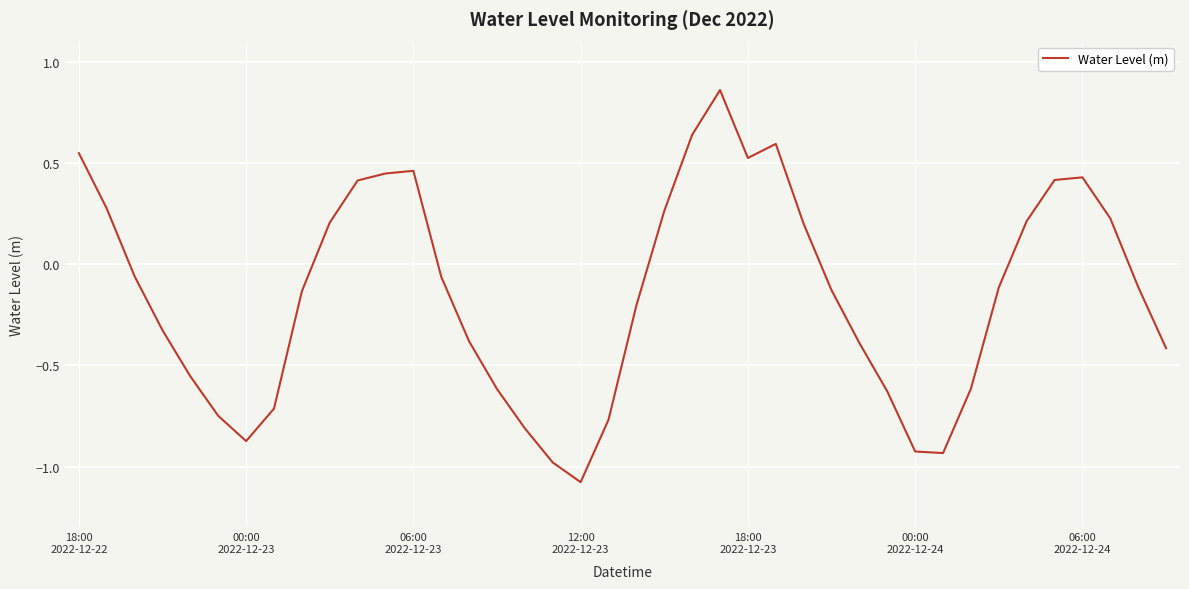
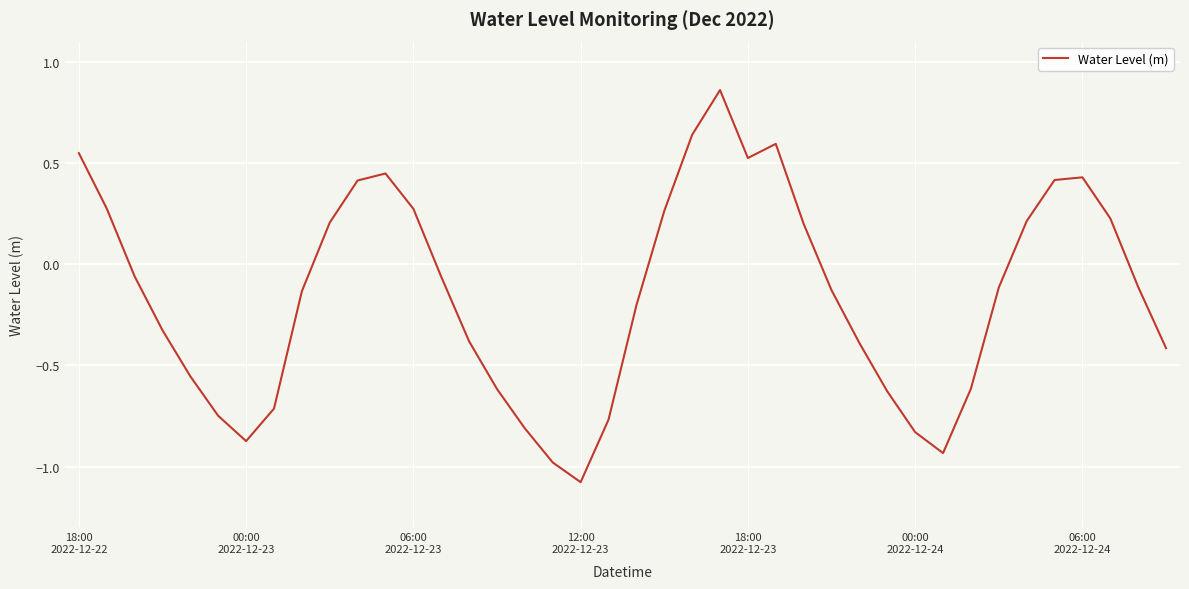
  {
    "18:00 2022-12-22": 0.55,
    "00:00 2022-12-23": -0.87,
-   "06:00 2022-12-23": 0.46,
+   "06:00 2022-12-23": 0.27,
    "12:00 2022-12-23": -1.08,
    "18:00 2022-12-23": 0.53,
-   "00:00 2022-12-24": -0.92,
+   "00:00 2022-12-24": -0.83,
    "06:00 2022-12-24": 0.43
  }
